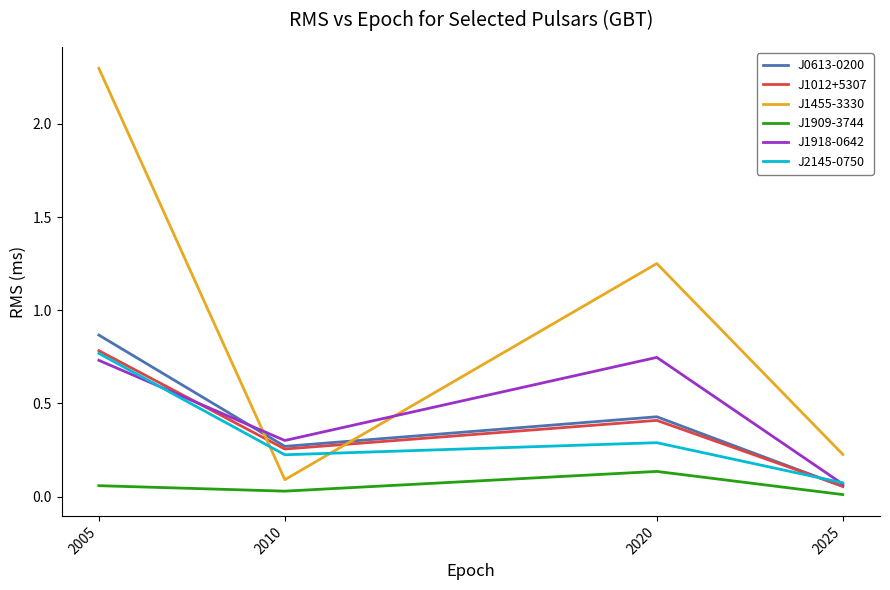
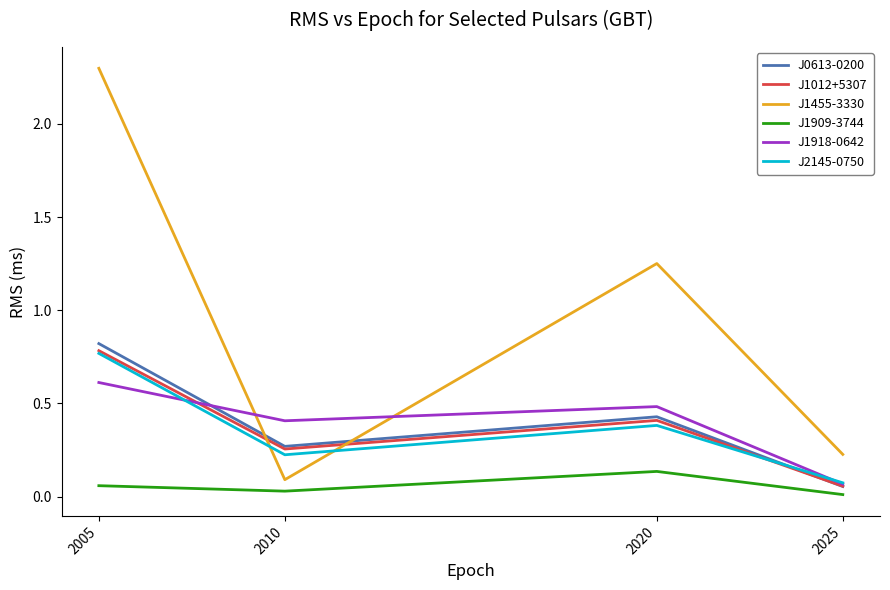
  {
    "J0613-0200": {
-     "2005": 0.87,
+     "2005": 0.82,
      "2010": 0.27,
      "2020": 0.43
    },
    "J1012+5307": {
      "2005": 0.78,
      "2010": 0.26,
      "2020": 0.41
    },
    "J1455-3330": {
      "2005": 2.30,
      "2010": 0.09,
      "2020": 1.25,
      "2025": 0.23
    },
    "J1909-3744": {
      "2005": 0.06,
      "2010": 0.03,
      "2020": 0.14,
      "2025": 0.01
    },
    "J1918-0642": {
-     "2005": 0.73,
-     "2010": 0.30,
-     "2020": 0.75
+     "2005": 0.61,
+     "2010": 0.41,
+     "2020": 0.48
    },
    "J2145-0750": {
      "2005": 0.77,
      "2010": 0.22,
-     "2020": 0.29
+     "2020": 0.38
    }
  }
